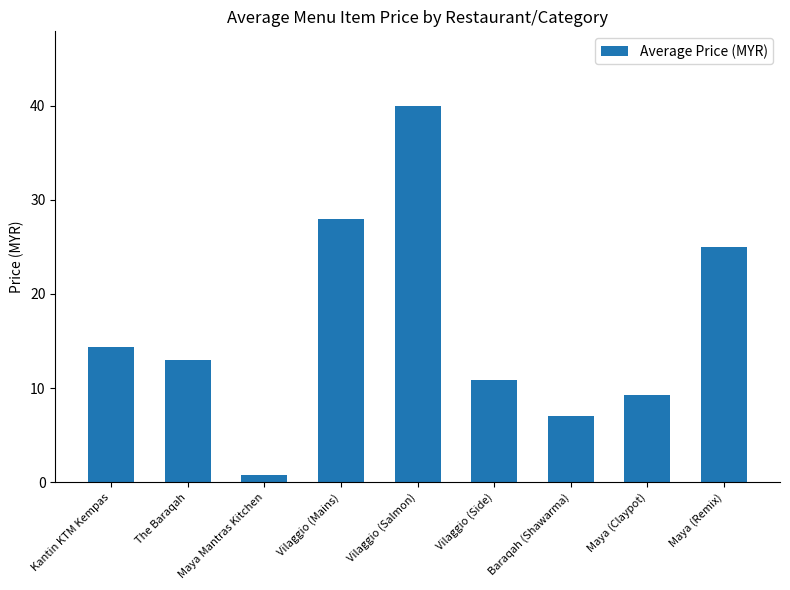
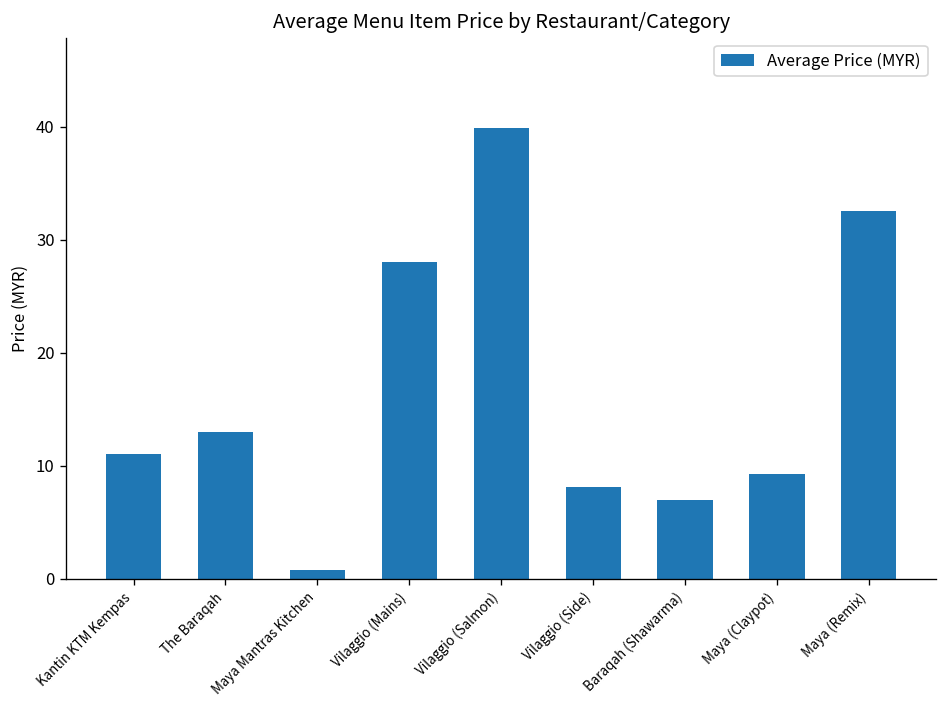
  {
-   "Kantin KTM Kempas": 14,
+   "Kantin KTM Kempas": 11,
    "The Baraqah": 13,
    "Maya Mantras Kitchen": 1,
    "Vilaggio (Mains)": 28,
    "Vilaggio (Salmon)": 40,
-   "Vilaggio (Side)": 11,
+   "Vilaggio (Side)": 8,
    "Baraqah (Shawarma)": 7,
    "Maya (Claypot)": 9,
-   "Maya (Remix)": 25
+   "Maya (Remix)": 33
  }
